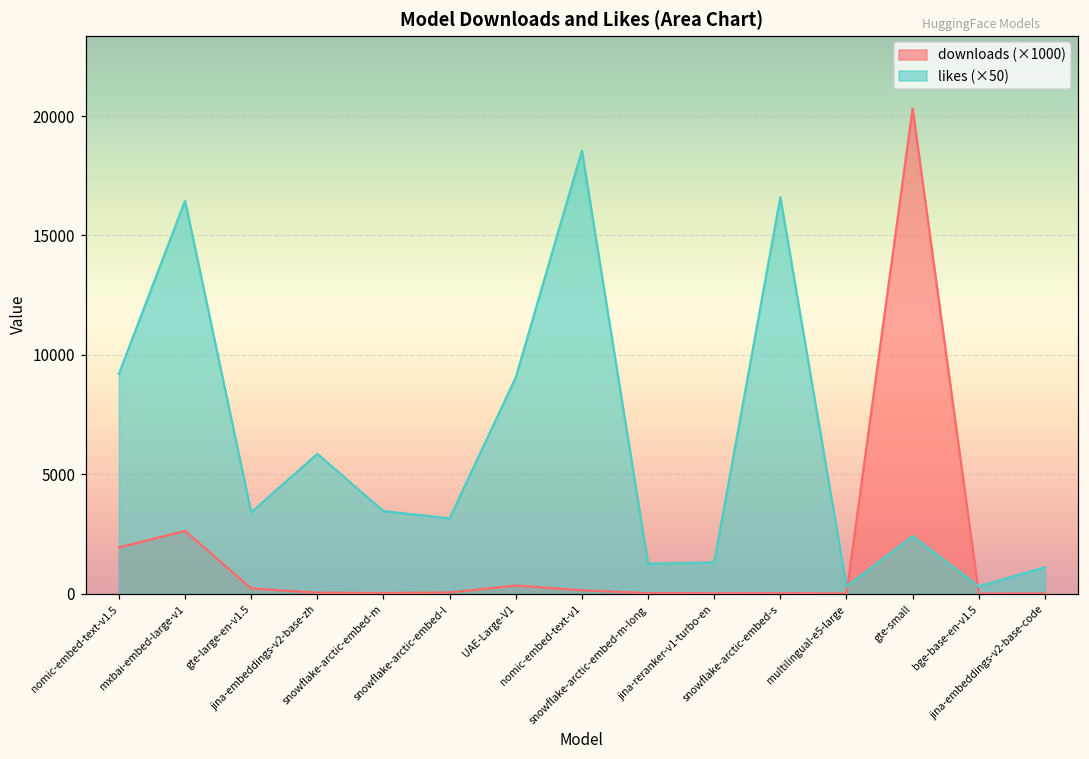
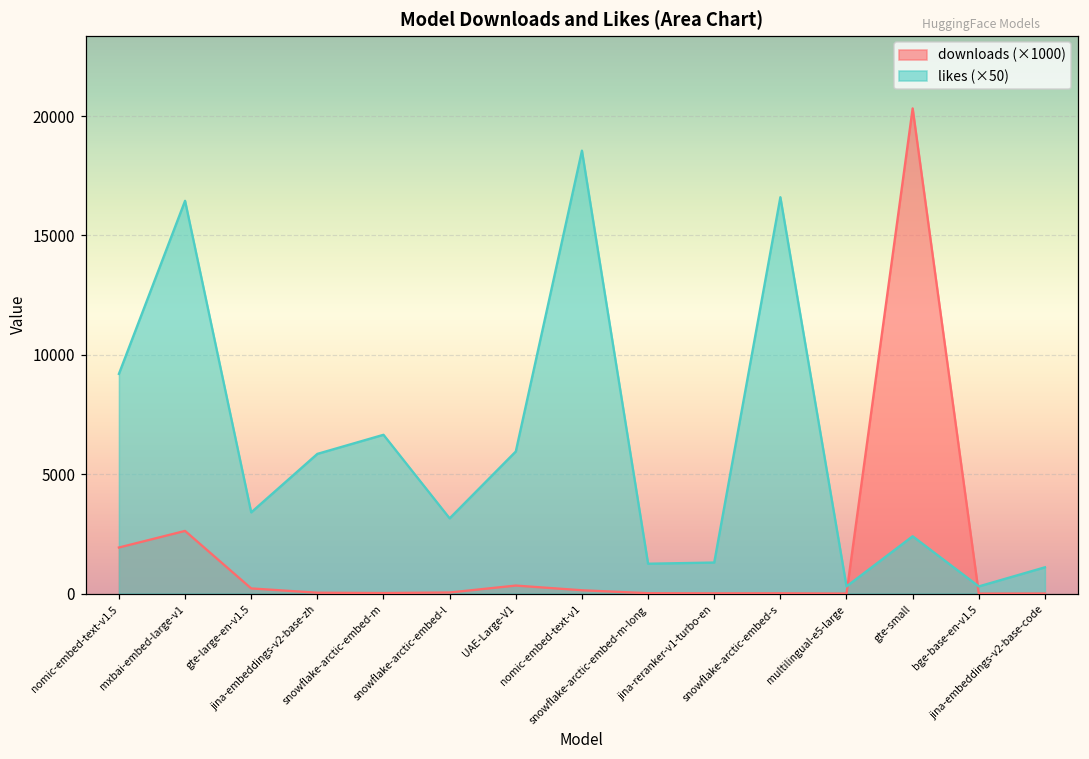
  {
    "downloads (×1000)": {
      "nomic-embed-text-v1.5": 1900,
      "mxbai-embed-large-v1": 2600,
      "gte-large-en-v1.5": 200,
      "jina-embeddings-v2-base-zh": 0,
      "snowflake-arctic-embed-m": 0,
      "snowflake-arctic-embed-l": 0,
      "UAE-Large-V1": 300,
      "nomic-embed-text-v1": 100,
      "snowflake-arctic-embed-m-long": 0,
      "jina-reranker-v1-turbo-en": 0,
      "snowflake-arctic-embed-s": 0,
      "multilingual-e5-large": 0,
      "gte-small": 20300,
      "bge-base-en-v1.5": 0,
      "jina-embeddings-v2-base-code": 0
    },
    "likes (×50)": {
      "nomic-embed-text-v1.5": 9200,
      "mxbai-embed-large-v1": 16500,
      "gte-large-en-v1.5": 3400,
      "jina-embeddings-v2-base-zh": 5900,
-     "snowflake-arctic-embed-m": 3500,
+     "snowflake-arctic-embed-m": 6700,
      "snowflake-arctic-embed-l": 3200,
-     "UAE-Large-V1": 9100,
+     "UAE-Large-V1": 6000,
      "nomic-embed-text-v1": 18600,
      "snowflake-arctic-embed-m-long": 1300,
      "jina-reranker-v1-turbo-en": 1300,
      "snowflake-arctic-embed-s": 16600,
      "multilingual-e5-large": 300,
      "gte-small": 2400,
      "bge-base-en-v1.5": 300,
      "jina-embeddings-v2-base-code": 1100
    }
  }
